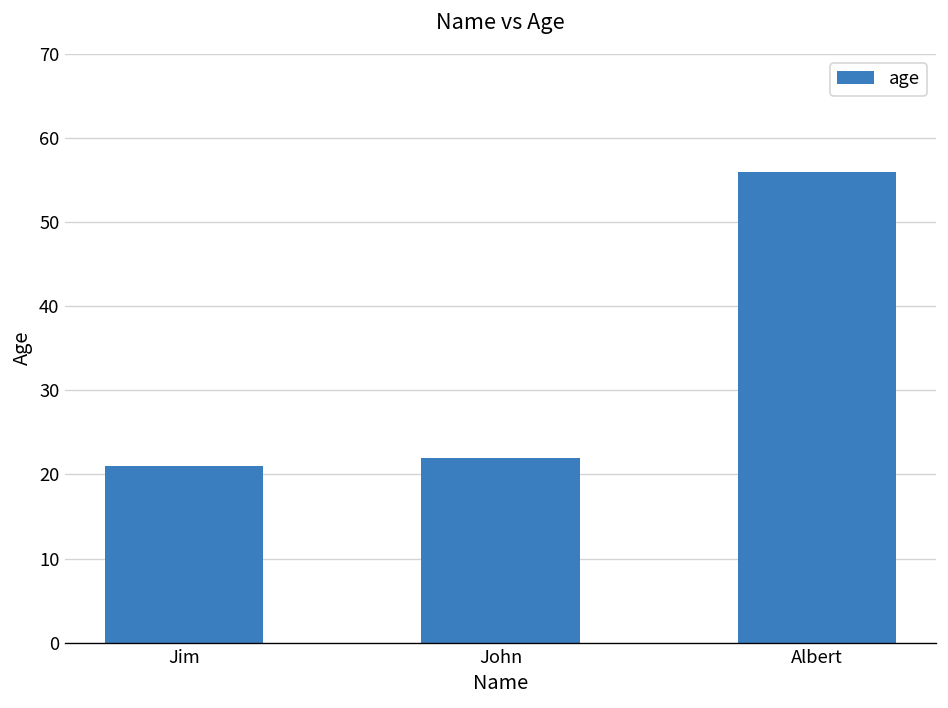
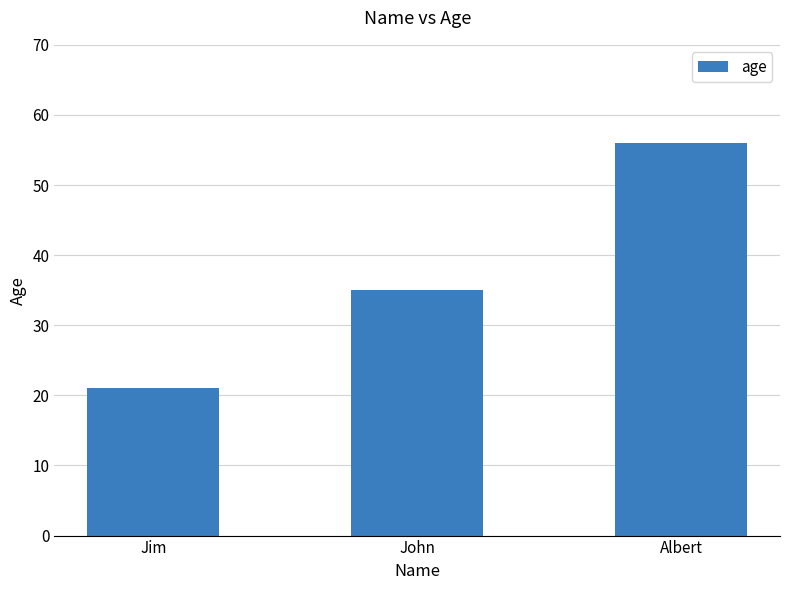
  {
    "Jim": 21,
-   "John": 22,
+   "John": 35,
    "Albert": 56
  }
